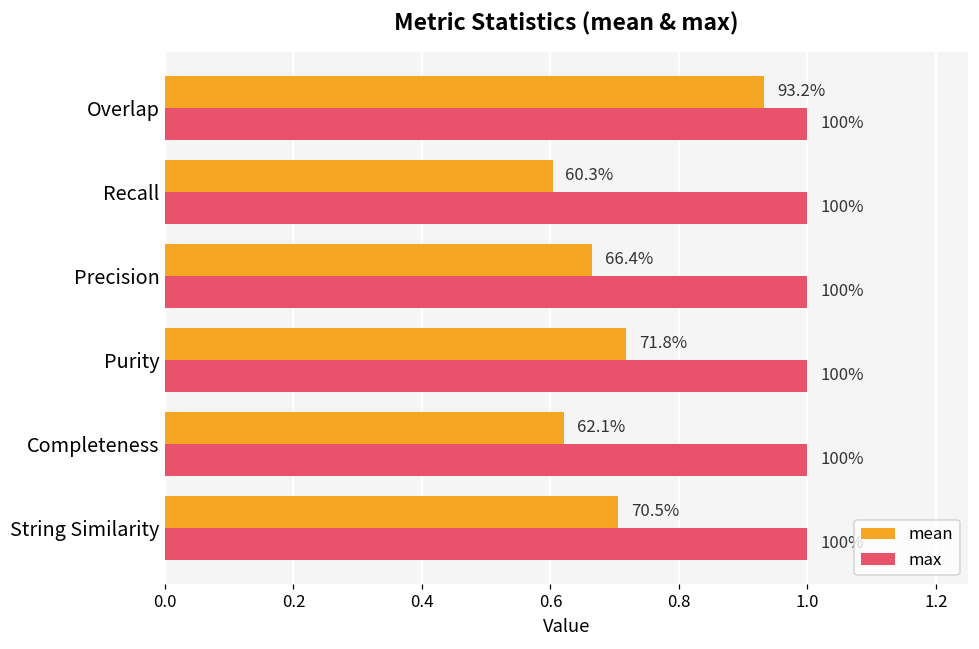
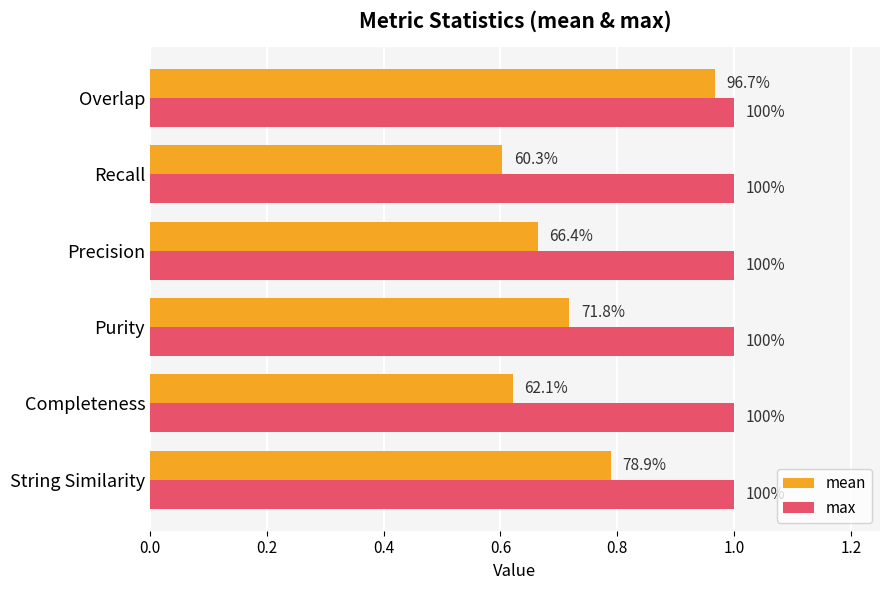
  {
    "mean": {
-     "Overlap": "93.2%",
+     "Overlap": "96.7%",
      "Recall": "60.3%",
      "Precision": "66.4%",
      "Purity": "71.8%",
      "Completeness": "62.1%",
-     "String Similarity": "70.5%"
+     "String Similarity": "78.9%"
    },
    "max": {
      "Overlap": "100%",
      "Recall": "100%",
      "Precision": "100%",
      "Purity": "100%",
      "Completeness": "100%"
    }
  }
